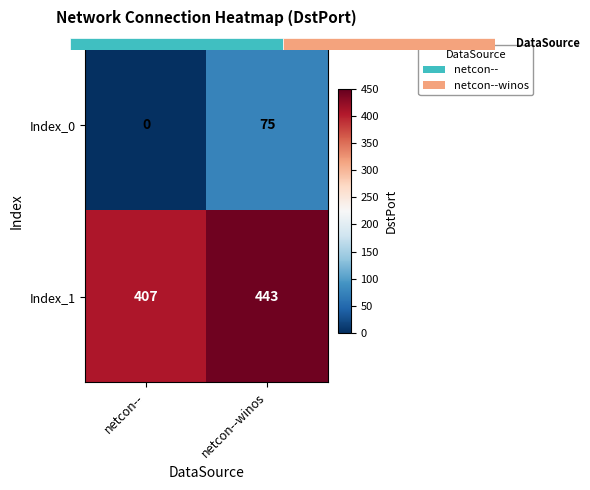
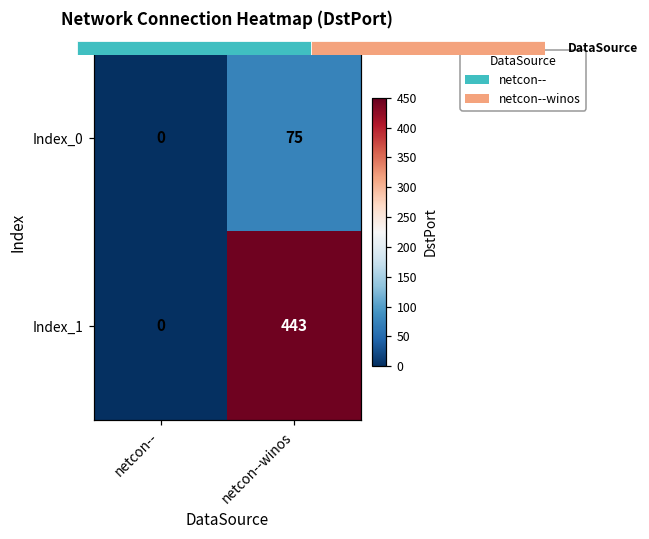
  {
    "Network Connection Heatmap (DstPort)": {
      "Index_0": {
        "netcon--": 0,
        "netcon--winos": 75
      },
      "Index_1": {
-       "netcon--": 407,
+       "netcon--": 0,
        "netcon--winos": 443
      }
    }
  }
